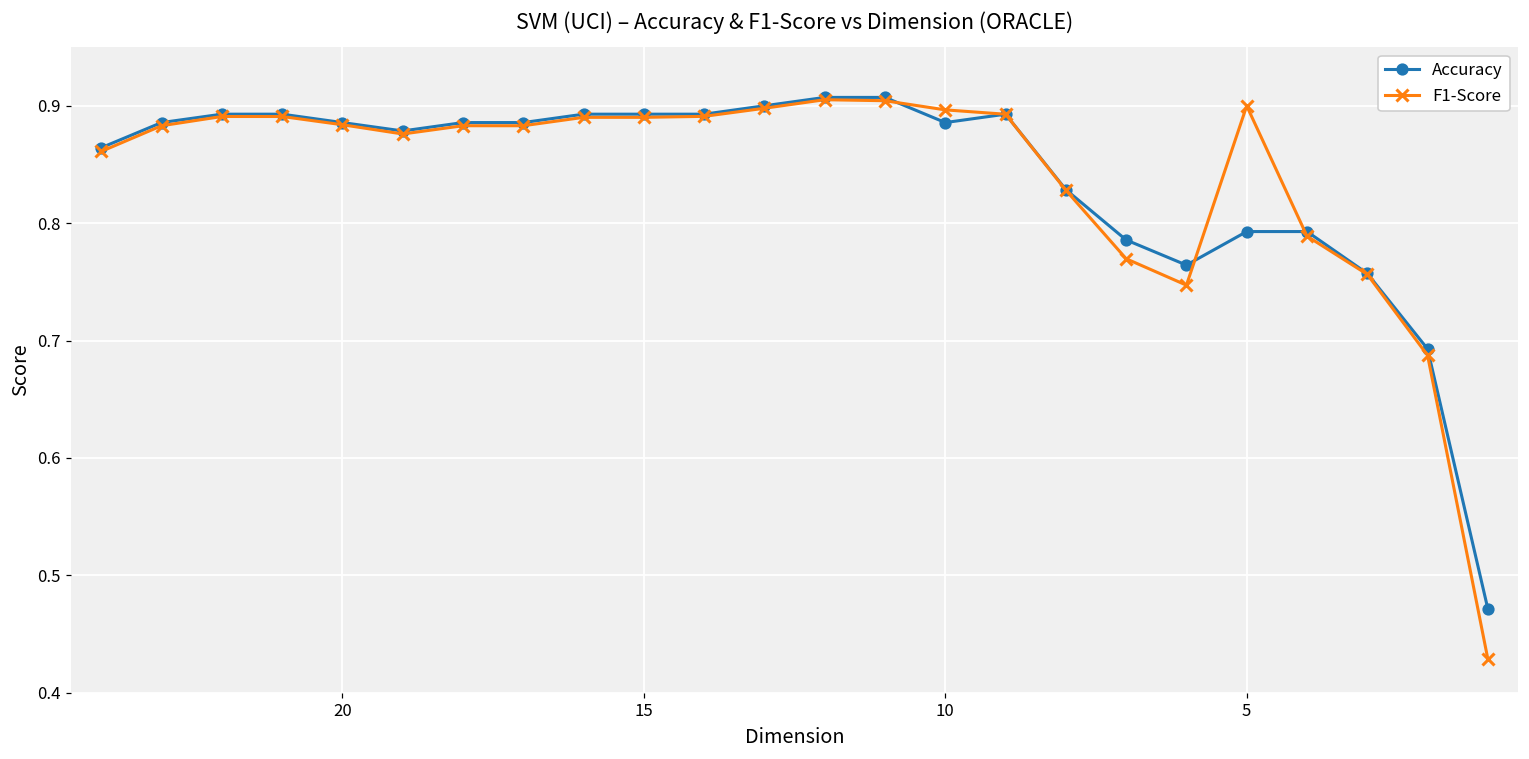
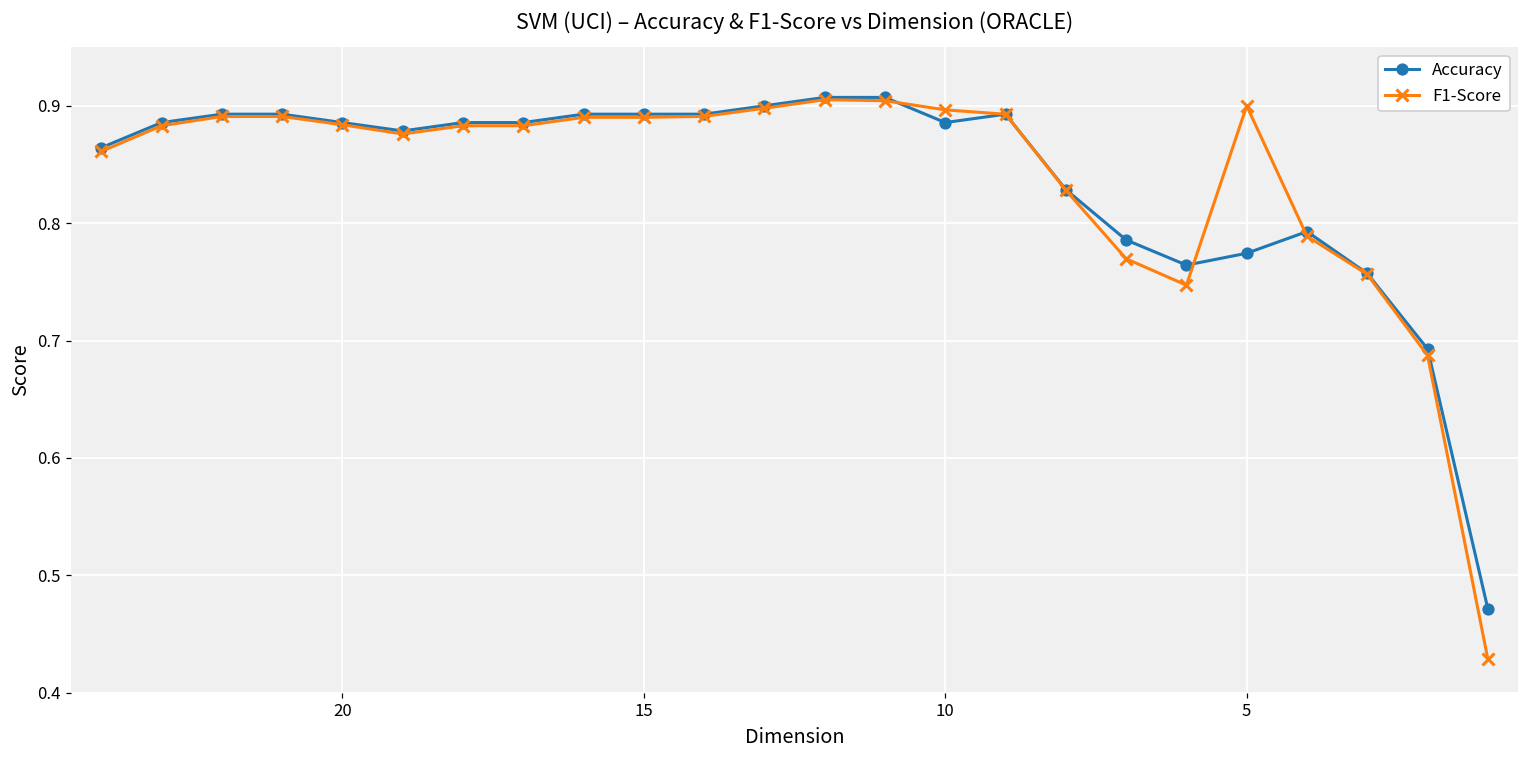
  {
    "Accuracy": {
      "15": 0.893,
      "10": 0.886,
-     "5": 0.793
+     "5": 0.774
    },
    "F1-Score": {
      "15": 0.890,
      "10": 0.897,
      "5": 0.900
    }
  }
